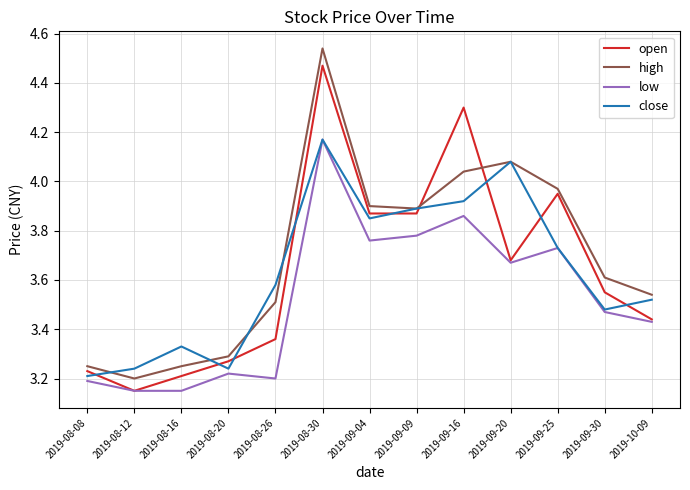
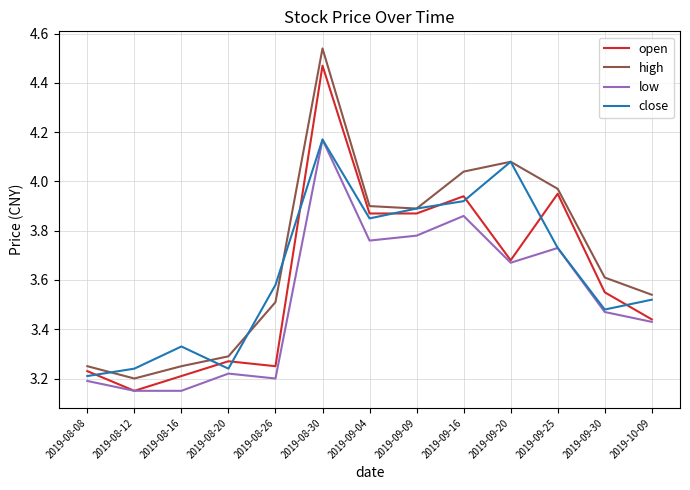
  {
    "open": {
      "2019-08-08": 3.23,
      "2019-08-16": 3.21,
      "2019-08-20": 3.27,
-     "2019-08-26": 3.36,
+     "2019-08-26": 3.25,
      "2019-08-30": 4.47,
      "2019-09-04": 3.87,
      "2019-09-09": 3.87,
-     "2019-09-16": 4.30,
+     "2019-09-16": 3.94,
      "2019-09-25": 3.95,
      "2019-09-30": 3.55
    },
    "high": {
      "2019-08-08": 3.25,
      "2019-08-12": 3.20,
      "2019-08-16": 3.25,
      "2019-08-20": 3.29,
      "2019-08-26": 3.51,
      "2019-08-30": 4.54,
      "2019-09-04": 3.90,
      "2019-09-16": 4.04,
      "2019-09-25": 3.97,
      "2019-09-30": 3.61,
      "2019-10-09": 3.54
    },
    "low": {
      "2019-08-08": 3.19,
      "2019-08-16": 3.15,
      "2019-08-20": 3.22,
      "2019-08-26": 3.20,
      "2019-09-04": 3.76,
      "2019-09-09": 3.78,
      "2019-09-16": 3.86
    },
    "close": {
      "2019-08-08": 3.21,
      "2019-08-12": 3.24,
      "2019-08-16": 3.33,
      "2019-08-20": 3.24,
      "2019-08-26": 3.58,
      "2019-09-04": 3.85,
      "2019-09-16": 3.92,
      "2019-10-09": 3.52
    }
  }
